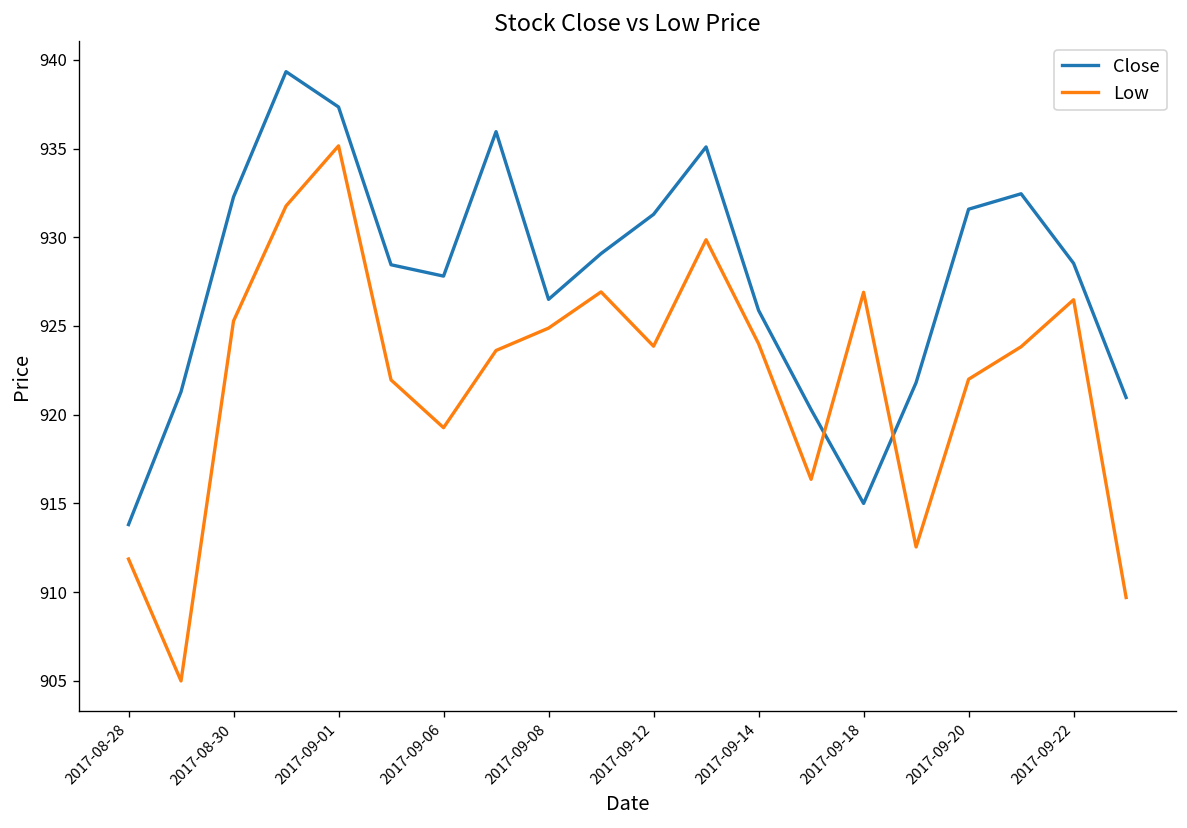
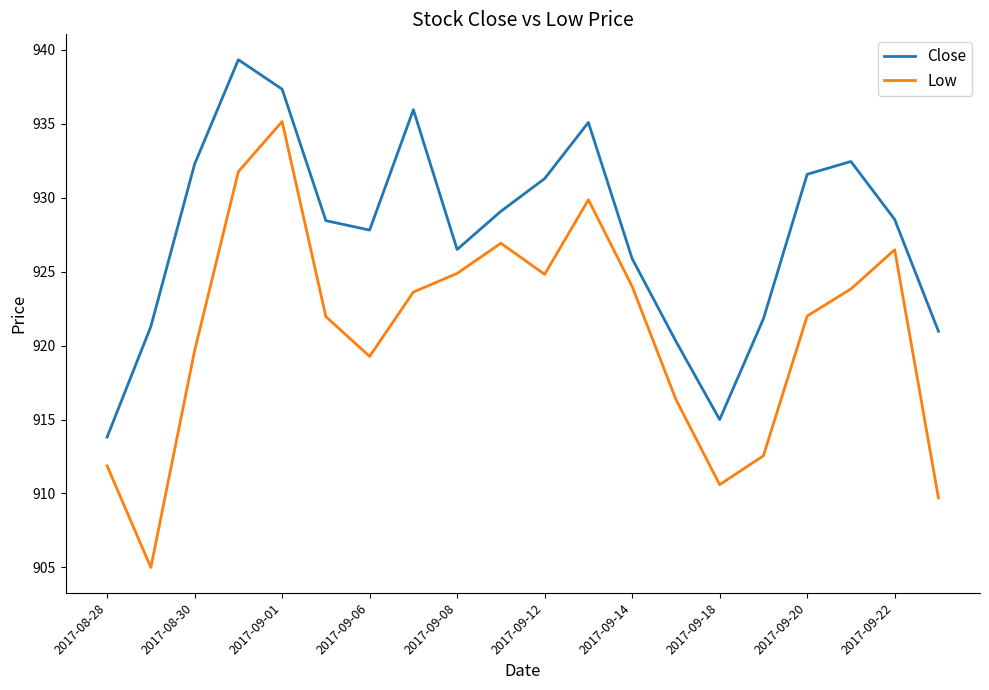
  {
    "Close": {
      "2017-08-28": 913.8,
      "2017-08-30": 932.3,
      "2017-09-01": 937.3,
      "2017-09-06": 927.8,
      "2017-09-08": 926.5,
      "2017-09-12": 931.3,
      "2017-09-14": 925.9,
      "2017-09-18": 915.0,
      "2017-09-20": 931.6,
      "2017-09-22": 928.5
    },
    "Low": {
      "2017-08-28": 911.9,
-     "2017-08-30": 925.3,
+     "2017-08-30": 919.7,
      "2017-09-01": 935.2,
      "2017-09-06": 919.3,
      "2017-09-08": 924.9,
-     "2017-09-12": 923.9,
+     "2017-09-12": 924.8,
      "2017-09-14": 924.0,
-     "2017-09-18": 926.9,
+     "2017-09-18": 910.6,
      "2017-09-20": 922.0,
      "2017-09-22": 926.5
    }
  }
